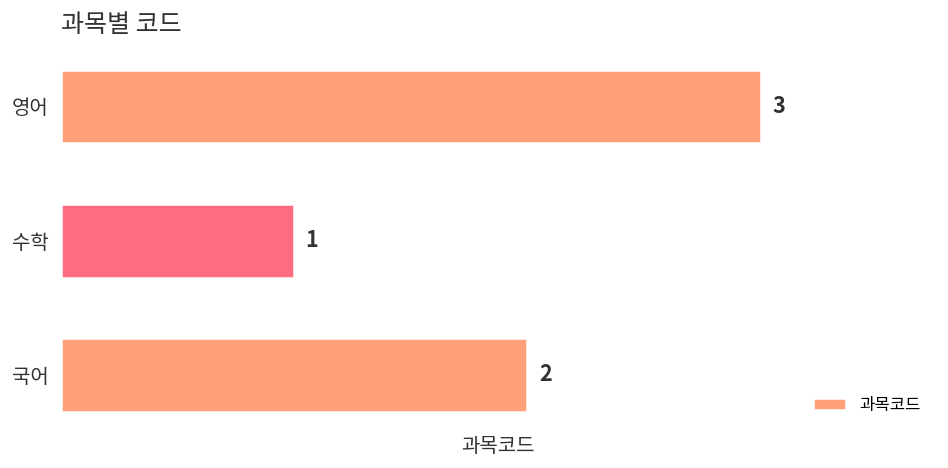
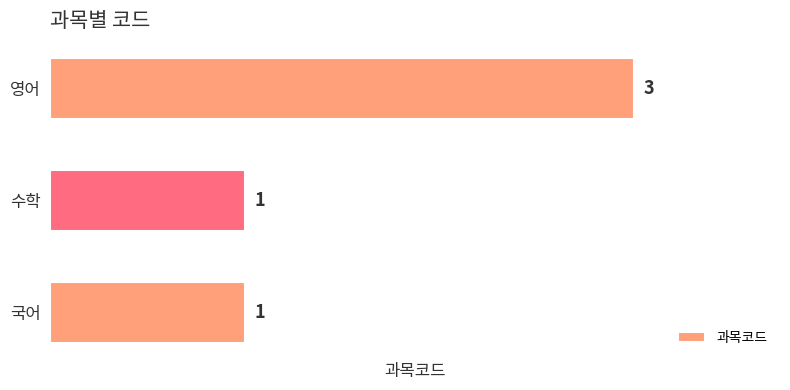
  {
    "영어": 3,
    "수학": 1,
-   "국어": 2
+   "국어": 1
  }
